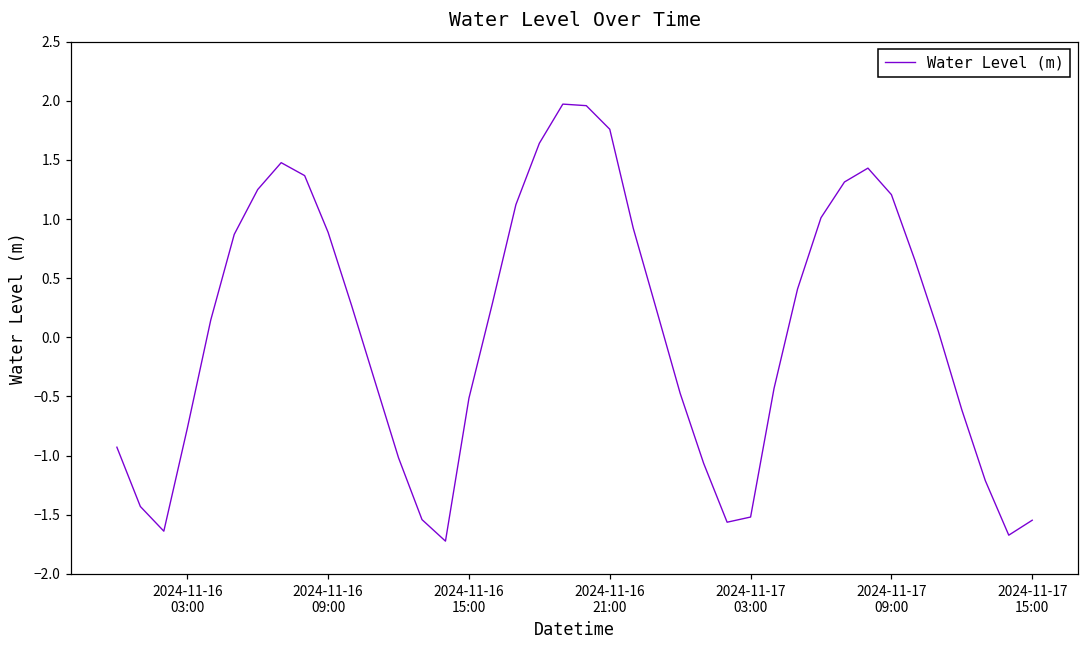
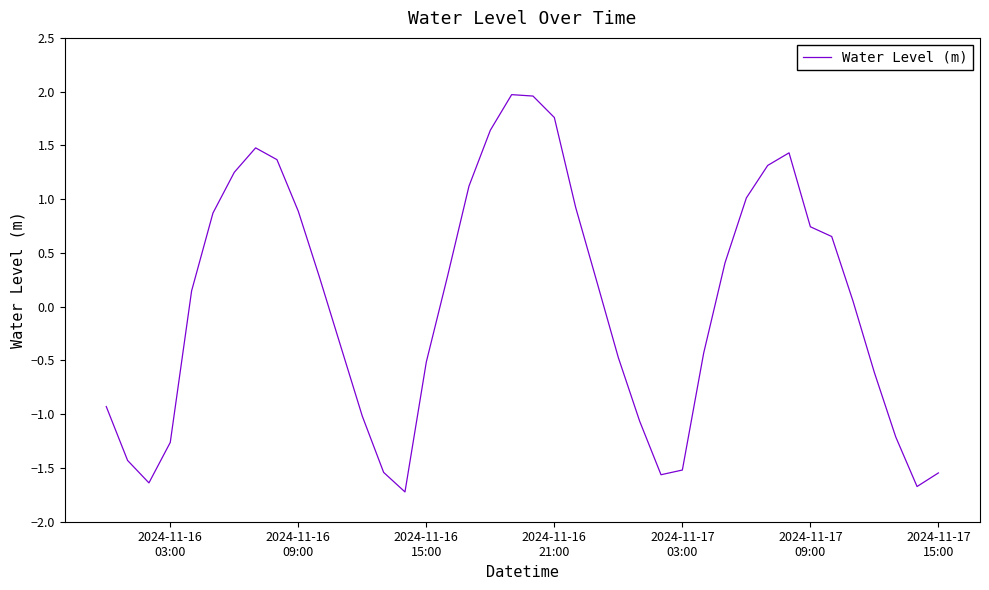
  {
-   "2024-11-16 03:00": -0.77,
+   "2024-11-16 03:00": -1.26,
    "2024-11-16 09:00": 0.89,
    "2024-11-16 15:00": -0.51,
    "2024-11-16 21:00": 1.76,
    "2024-11-17 03:00": -1.52,
-   "2024-11-17 09:00": 1.21,
+   "2024-11-17 09:00": 0.74,
    "2024-11-17 15:00": -1.55
  }
